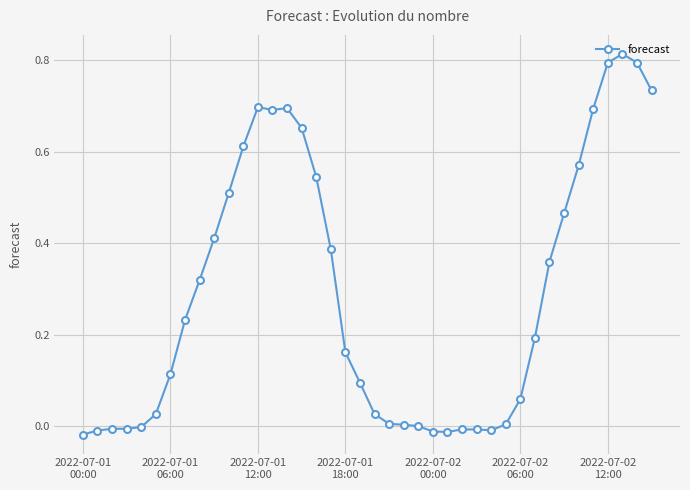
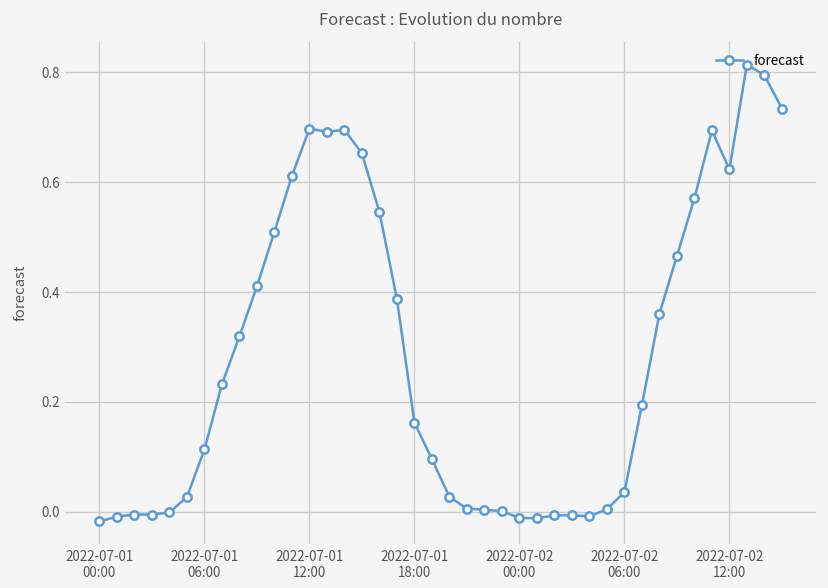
  {
    "2022-07-01 00:00": -0.02,
    "2022-07-01 06:00": 0.11,
    "2022-07-01 12:00": 0.70,
    "2022-07-01 18:00": 0.16,
    "2022-07-02 00:00": -0.01,
-   "2022-07-02 06:00": 0.06,
-   "2022-07-02 12:00": 0.79
+   "2022-07-02 06:00": 0.04,
+   "2022-07-02 12:00": 0.62
  }
